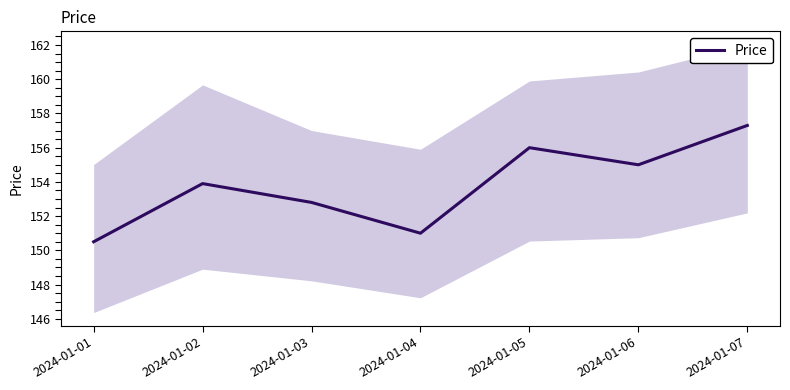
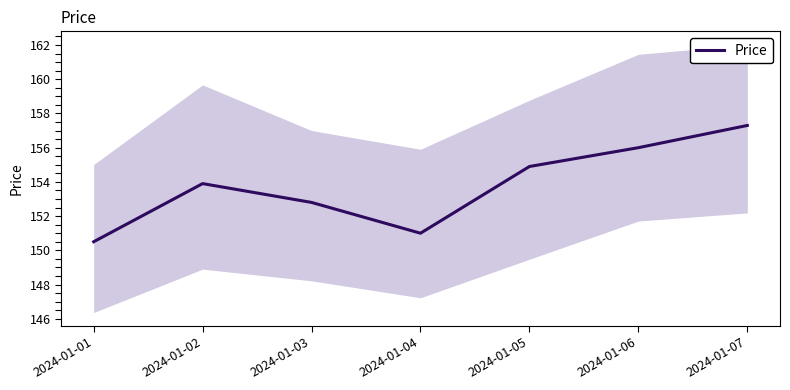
  {
    "Price": {
      "2024-01-01": 150.5,
      "2024-01-02": 153.9,
      "2024-01-03": 152.8,
      "2024-01-04": 151.0,
-     "2024-01-05": 156.0,
-     "2024-01-06": 155,
+     "2024-01-05": 154.9,
+     "2024-01-06": 156,
      "2024-01-07": 157.3
    }
  }
